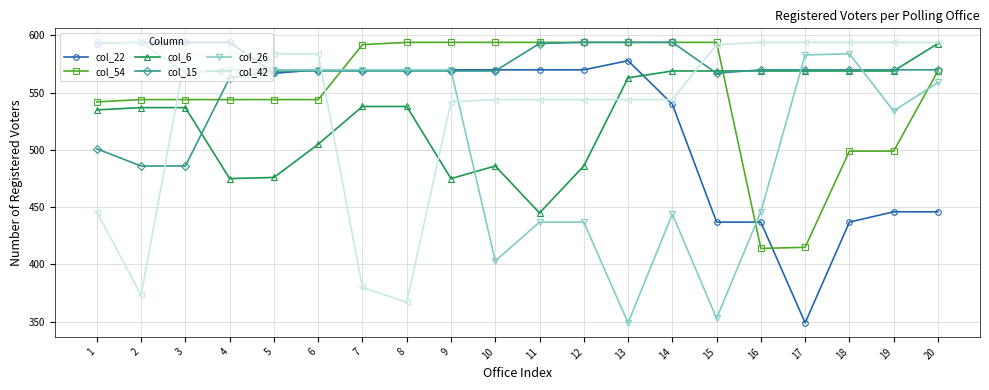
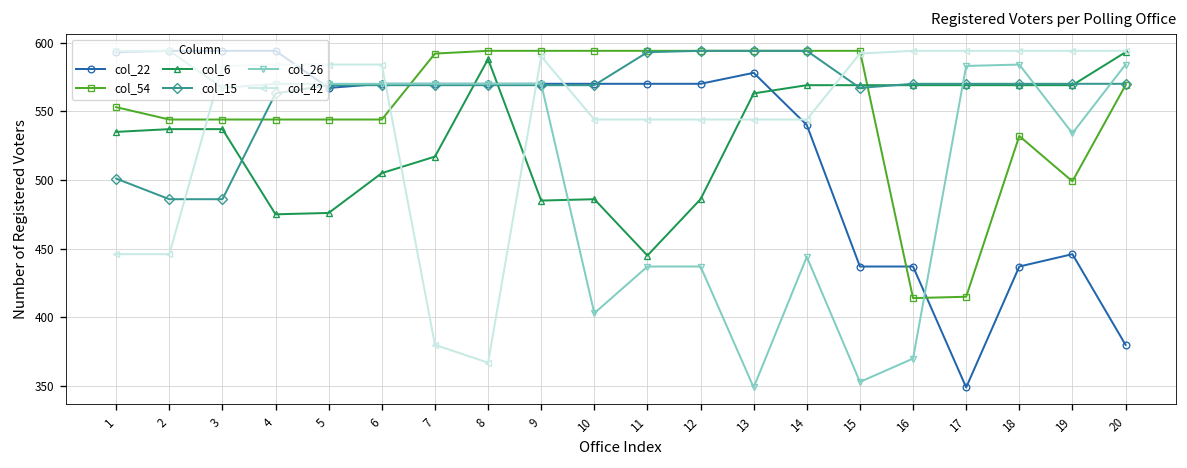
  {
    "col_22": {
      "11": 570,
      "12": 570,
      "13": 578,
      "14": 540,
      "15": 437,
      "16": 437,
      "17": 349,
      "18": 437,
      "19": 446,
-     "20": 446
+     "20": 380
    },
    "col_54": {
-     "1": 542,
+     "1": 553,
      "2": 544,
      "3": 544,
      "4": 544,
      "5": 544,
      "6": 544,
      "7": 592,
      "8": 594,
      "9": 594,
      "10": 594,
      "16": 414,
      "17": 415,
-     "18": 499,
+     "18": 532,
      "19": 499
    },
    "col_6": {
      "1": 535,
      "2": 537,
      "3": 537,
      "4": 475,
      "5": 476,
      "6": 505,
-     "7": 538,
-     "8": 538,
-     "9": 475,
+     "7": 517,
+     "8": 588,
+     "9": 485,
      "10": 486,
      "11": 445,
      "12": 486,
      "13": 563,
      "14": 569
    },
    "col_15": {
      "1": 501,
      "2": 486,
      "3": 486
    },
    "col_26": {
      "10": 403,
      "11": 437,
      "12": 437,
      "13": 349,
      "14": 444,
      "15": 353,
-     "16": 446,
+     "16": 370,
      "17": 583,
      "18": 584,
      "19": 534,
-     "20": 559
+     "20": 584
    },
    "col_42": {
      "1": 446,
-     "2": 373,
+     "2": 446,
      "5": 584,
      "6": 584,
      "7": 380,
      "8": 367,
-     "9": 542,
+     "9": 590,
      "10": 544,
      "11": 544,
      "12": 544,
      "13": 544,
      "14": 544,
      "16": 594,
      "17": 594,
      "18": 594,
      "19": 594
    }
  }
